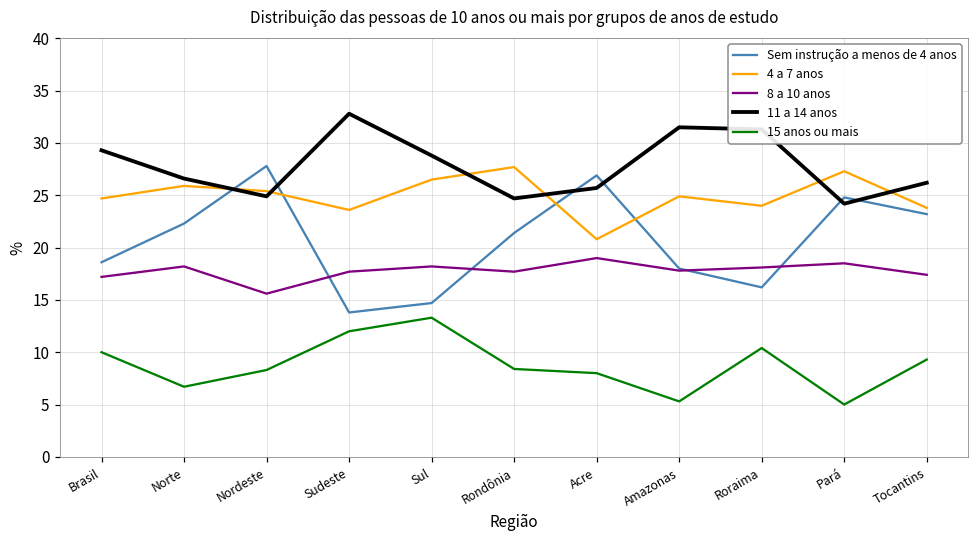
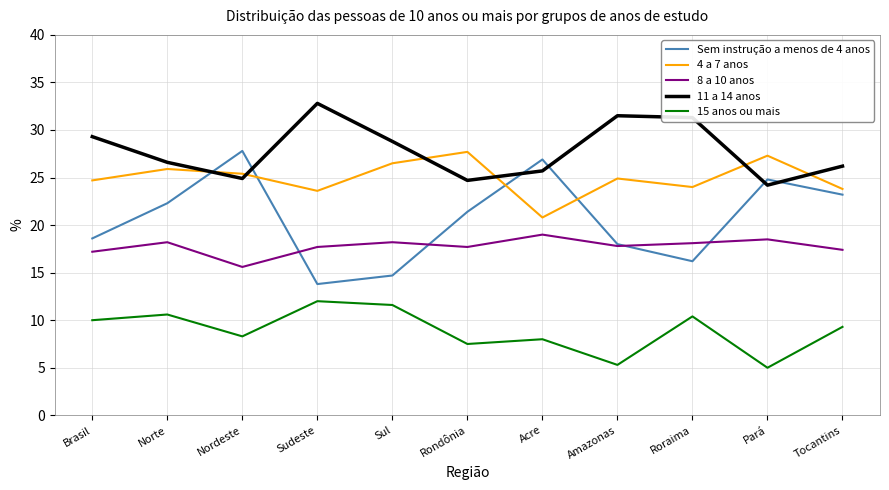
  {
    "Sem instrução a menos de 4 anos": {
      "Brasil": 19,
      "Norte": 22,
      "Nordeste": 28,
      "Sudeste": 14,
      "Sul": 15,
      "Rondônia": 21,
      "Acre": 27,
      "Roraima": 16,
      "Pará": 25,
      "Tocantins": 23
    },
    "4 a 7 anos": {
      "Brasil": 25,
      "Norte": 26,
      "Nordeste": 25,
      "Sudeste": 24,
      "Sul": 27,
      "Rondônia": 28,
      "Acre": 21,
      "Amazonas": 25,
      "Roraima": 24,
      "Pará": 27,
      "Tocantins": 24
    },
    "8 a 10 anos": {
      "Brasil": 17,
      "Norte": 18,
      "Nordeste": 16,
      "Sudeste": 18,
      "Sul": 18,
      "Rondônia": 18,
      "Acre": 19,
      "Roraima": 18,
      "Pará": 19,
      "Tocantins": 17
    },
    "11 a 14 anos": {
      "Brasil": 29,
      "Norte": 27,
      "Nordeste": 25,
      "Sudeste": 33,
      "Sul": 29,
      "Rondônia": 25,
      "Acre": 26,
      "Amazonas": 32,
      "Pará": 24,
      "Tocantins": 26
    },
    "15 anos ou mais": {
      "Brasil": 10,
-     "Norte": 7,
+     "Norte": 11,
      "Nordeste": 8,
      "Sudeste": 12,
-     "Sul": 13,
-     "Rondônia": 8.4,
+     "Sul": 12,
+     "Rondônia": 7.5,
      "Acre": 8,
      "Amazonas": 5,
      "Roraima": 10,
      "Pará": 5,
      "Tocantins": 9
    }
  }
